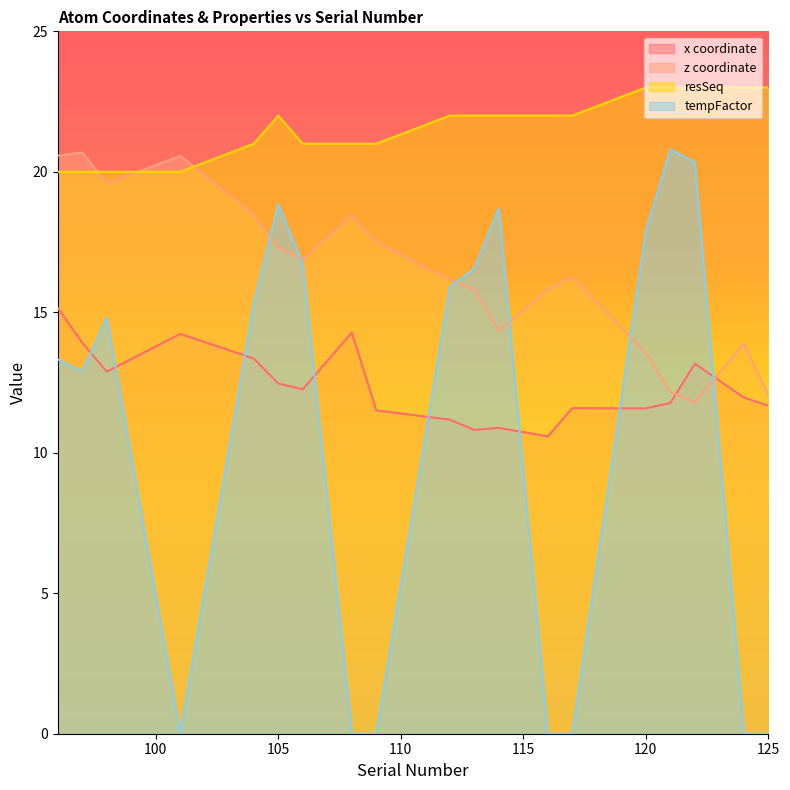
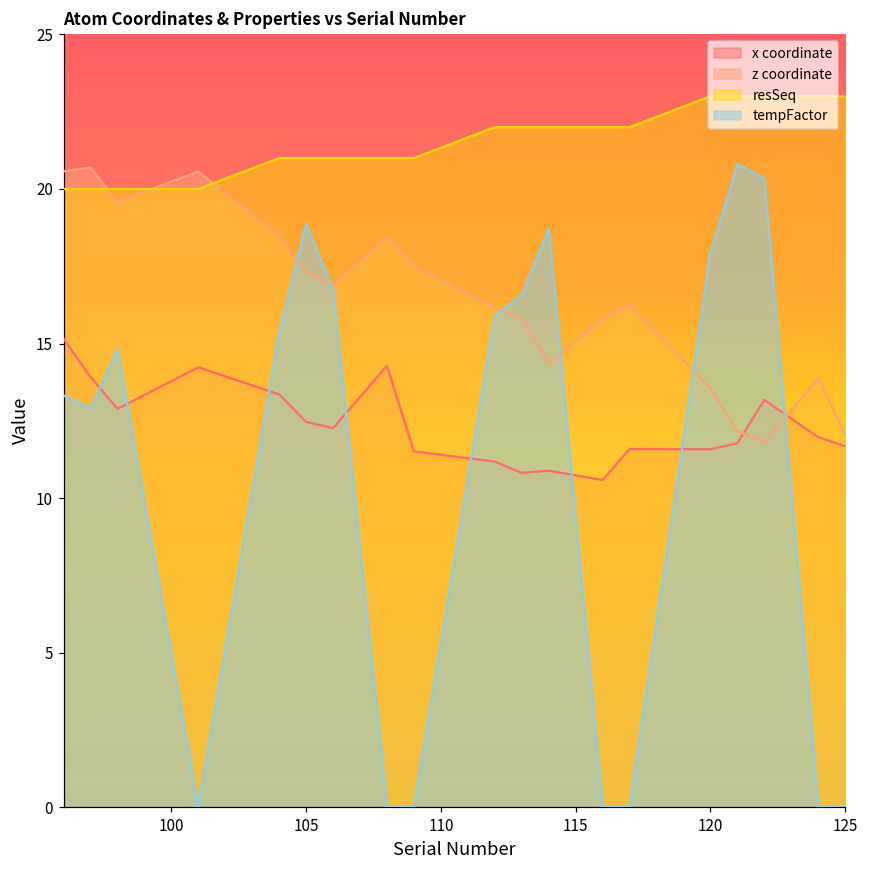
  {
    "resSeq": {
-     "105": 22,
+     "105": 21,
      "125": 23
    },
    "tempFactor": {
      "105": 18.9,
      "120": 17.9,
      "125": 0
    }
  }
